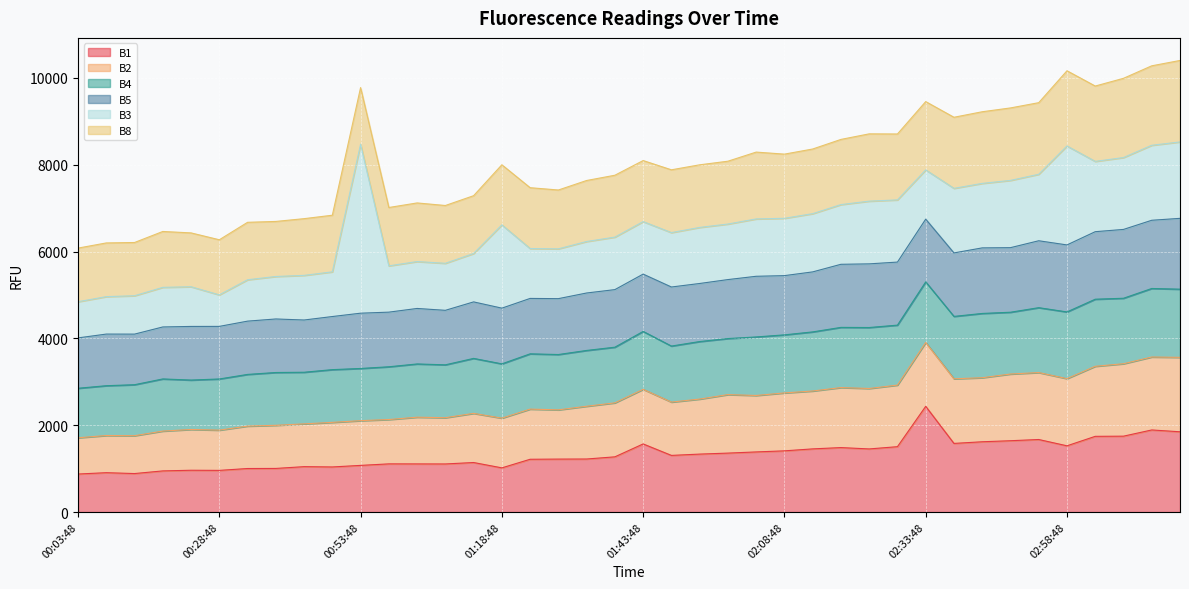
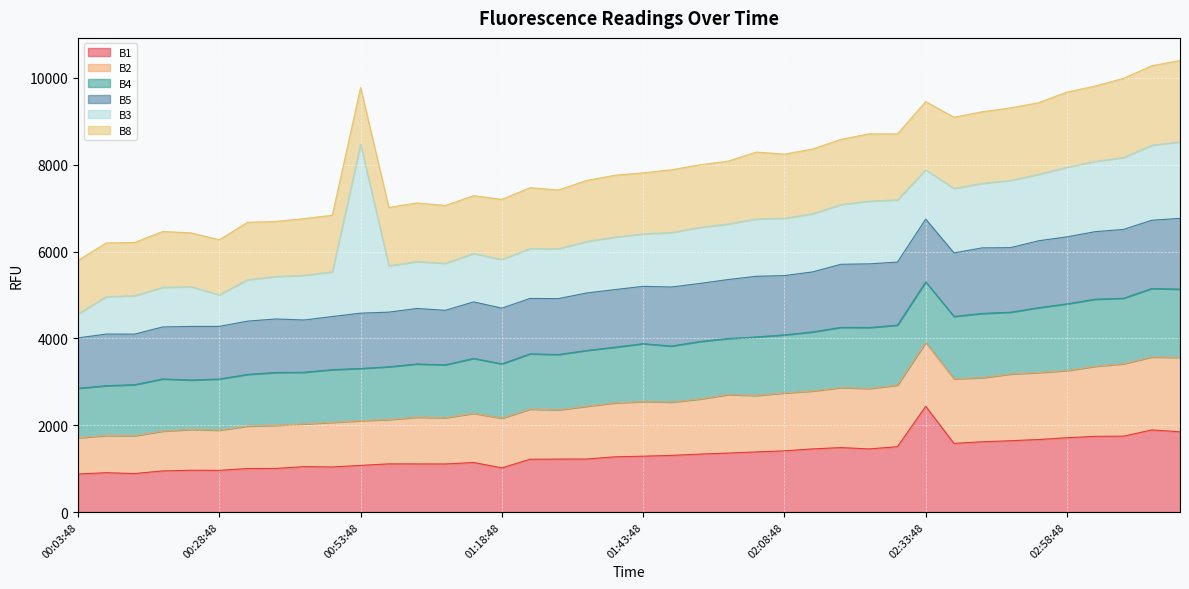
  {
    "B1": {
      "00:03:48": 900,
      "00:28:48": 1000,
      "00:53:48": 1100,
      "01:18:48": 1000,
-     "01:43:48": 1600,
+     "01:43:48": 1300,
      "02:08:48": 1400,
      "02:33:48": 2400,
-     "02:58:48": 1500
+     "02:58:48": 1700
    },
    "B3": {
-     "00:03:48": 800,
+     "00:03:48": 600,
      "00:28:48": 700,
      "00:53:48": 3900,
-     "01:18:48": 1900,
+     "01:18:48": 1100,
      "01:43:48": 1200,
      "02:08:48": 1300,
      "02:33:48": 1100,
-     "02:58:48": 2300
+     "02:58:48": 1600
    }
  }
